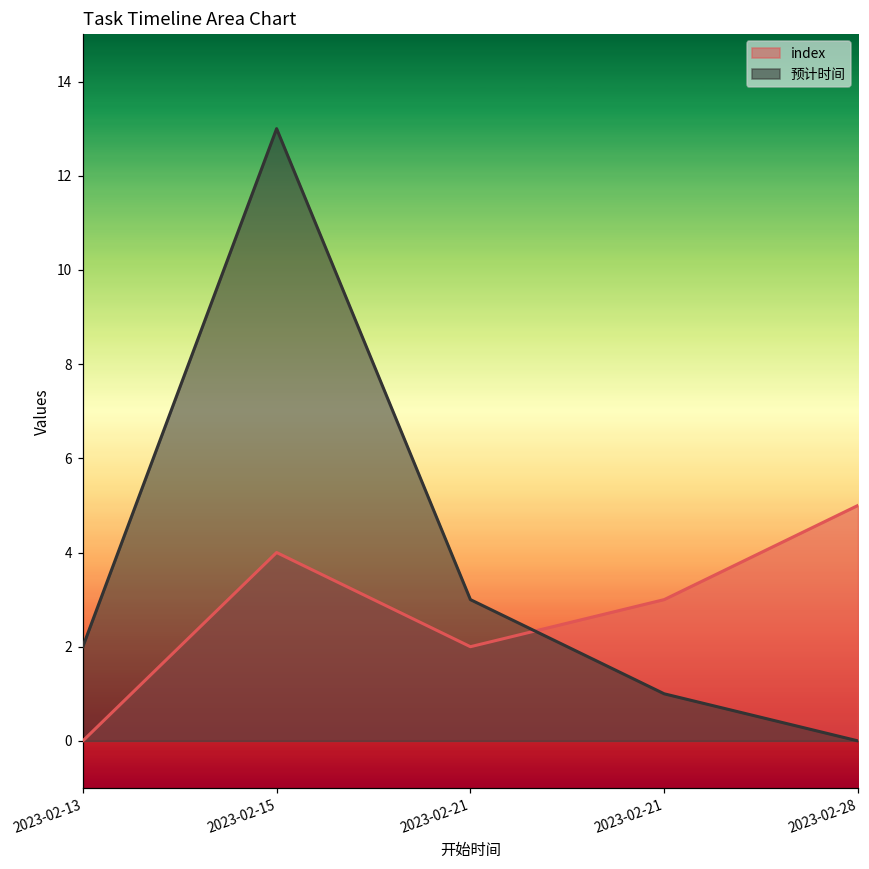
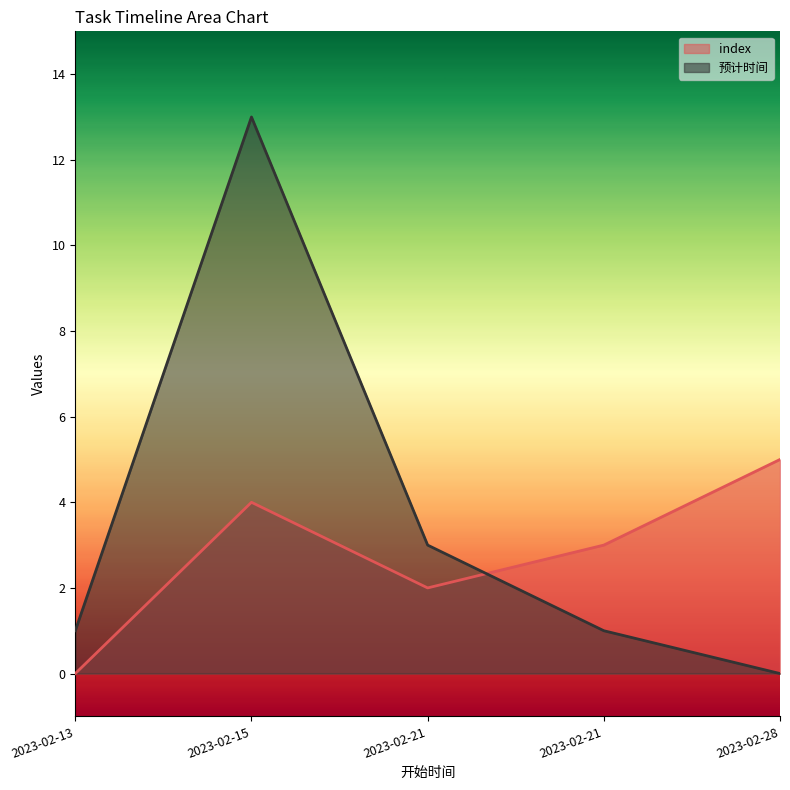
  {
    "index": {
      "2023-02-13": 0,
      "2023-02-15": 4,
      "2023-02-28": 5
    },
    "预计时间": {
-     "2023-02-13": 2,
+     "2023-02-13": 1,
      "2023-02-15": 13,
      "2023-02-28": 0
    }
  }
